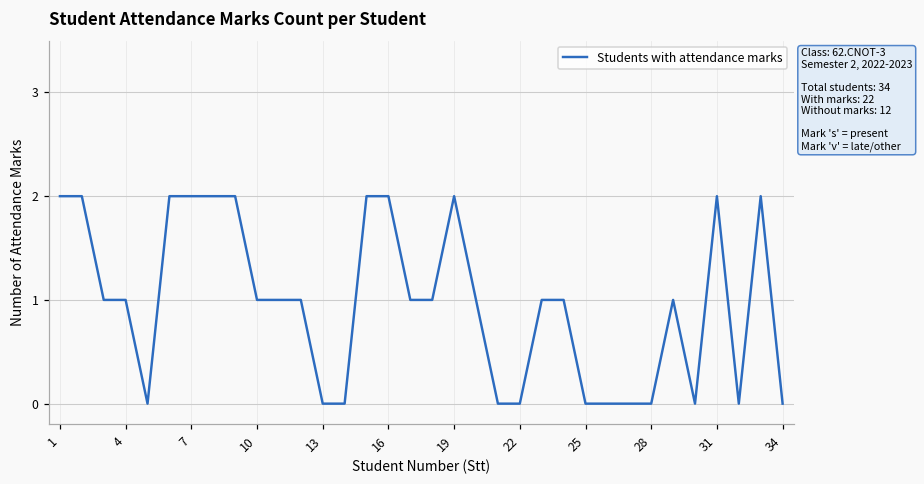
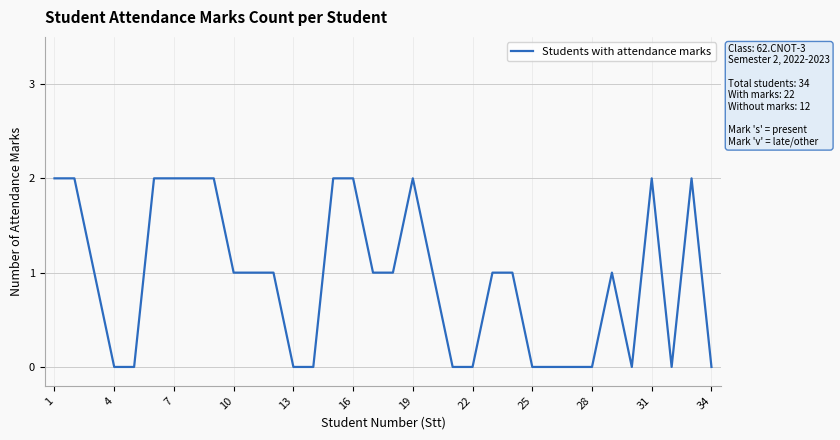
  {
    "1": 2,
-   "4": 1,
+   "4": 0,
    "7": 2,
    "10": 1,
    "13": 0,
    "16": 2,
    "19": 2,
    "22": 0,
    "25": 0,
    "28": 0,
    "31": 2,
    "34": 0
  }
